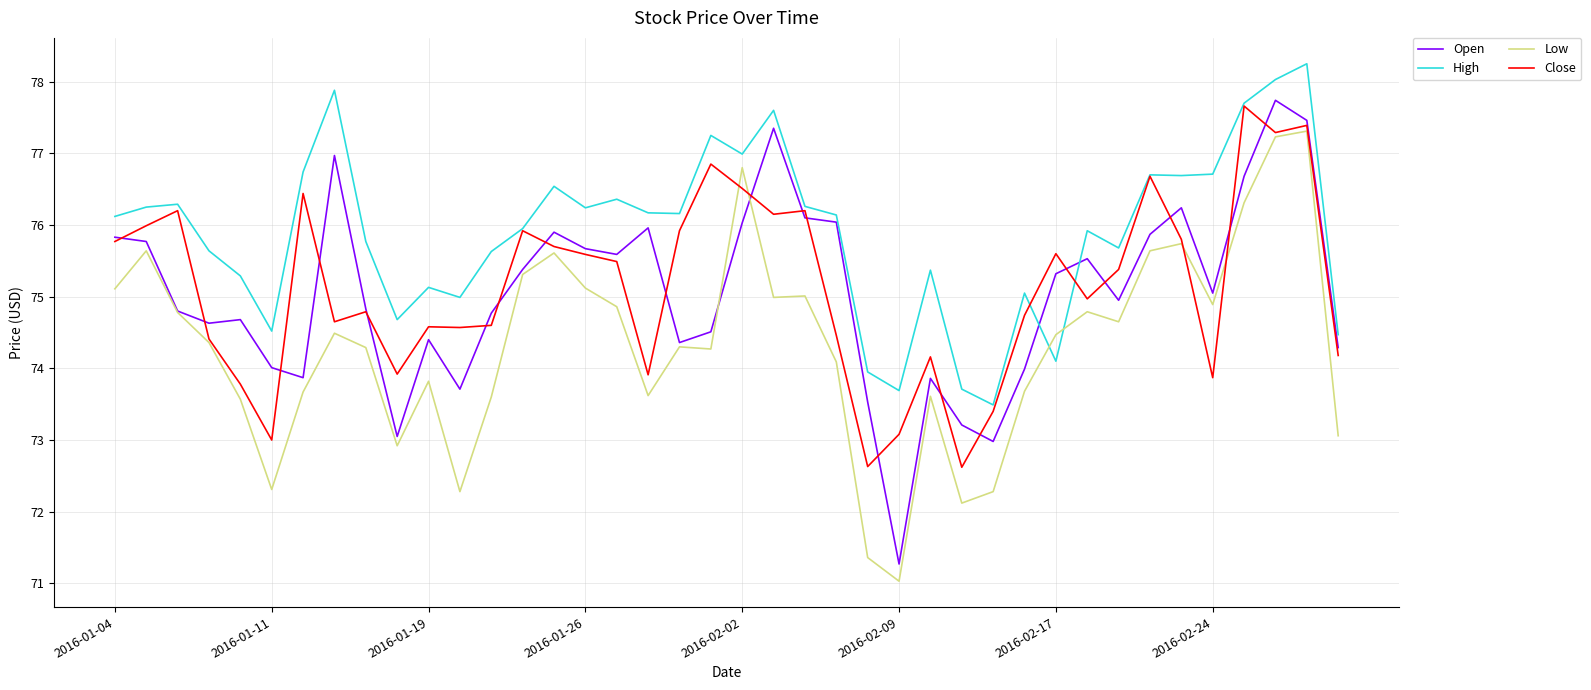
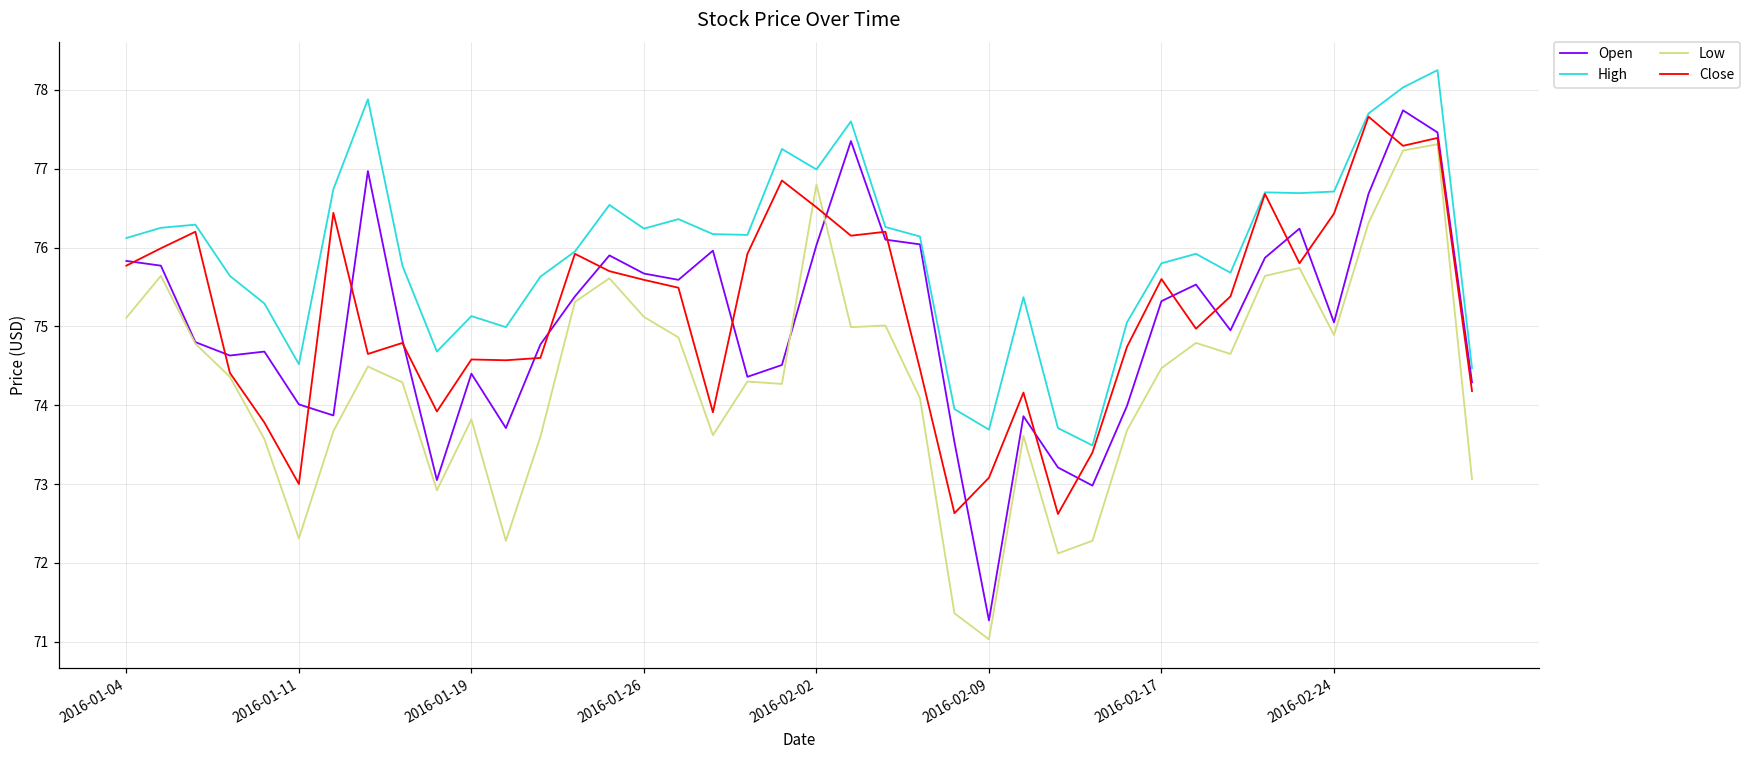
  {
    "Open": {
      "2016-01-04": 75.8,
      "2016-01-11": 74.0,
      "2016-01-19": 74.4,
      "2016-01-26": 75.7,
      "2016-02-02": 76.0,
      "2016-02-09": 71.3,
      "2016-02-17": 75.3,
      "2016-02-24": 75.1
    },
    "High": {
      "2016-01-04": 76.1,
      "2016-01-11": 74.5,
      "2016-01-19": 75.1,
      "2016-01-26": 76.2,
      "2016-02-02": 77.0,
      "2016-02-09": 73.7,
-     "2016-02-17": 74.1,
+     "2016-02-17": 75.8,
      "2016-02-24": 76.7
    },
    "Low": {
      "2016-01-04": 75.1,
      "2016-01-11": 72.3,
      "2016-01-19": 73.8,
      "2016-01-26": 75.1,
      "2016-02-02": 76.8,
      "2016-02-09": 71.0,
      "2016-02-17": 74.5,
      "2016-02-24": 74.9
    },
    "Close": {
      "2016-01-04": 75.8,
      "2016-01-11": 73.0,
      "2016-01-19": 74.6,
      "2016-01-26": 75.6,
      "2016-02-02": 76.5,
      "2016-02-09": 73.1,
      "2016-02-17": 75.6,
-     "2016-02-24": 73.9
+     "2016-02-24": 76.4
    }
  }
